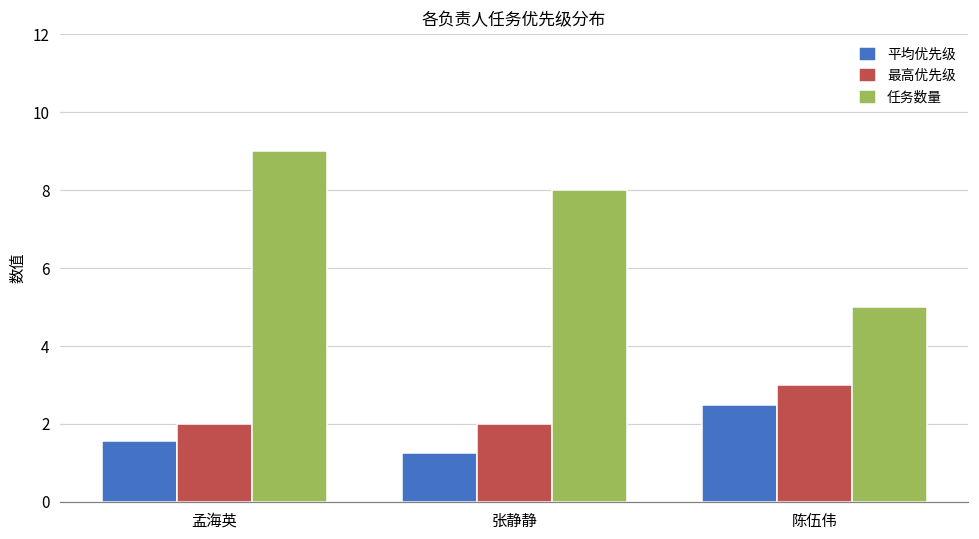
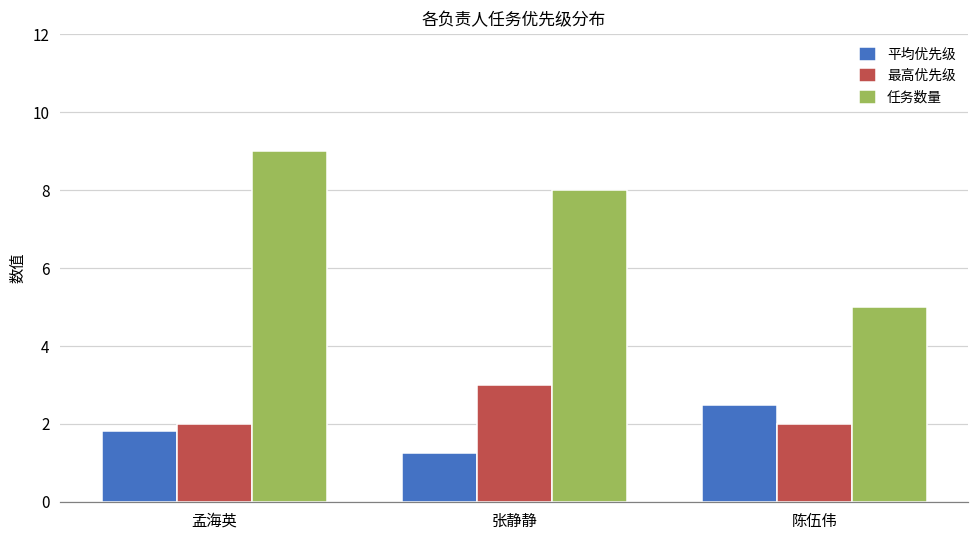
  {
    "平均优先级": {
-     "孟海英": 1.6,
+     "孟海英": 1.8,
      "张静静": 1.3,
      "陈伍伟": 2.5
    },
    "最高优先级": {
      "孟海英": 2,
-     "张静静": 2,
-     "陈伍伟": 3
+     "张静静": 3,
+     "陈伍伟": 2
    },
    "任务数量": {
      "孟海英": 9.0,
      "张静静": 8.0,
      "陈伍伟": 5.0
    }
  }
